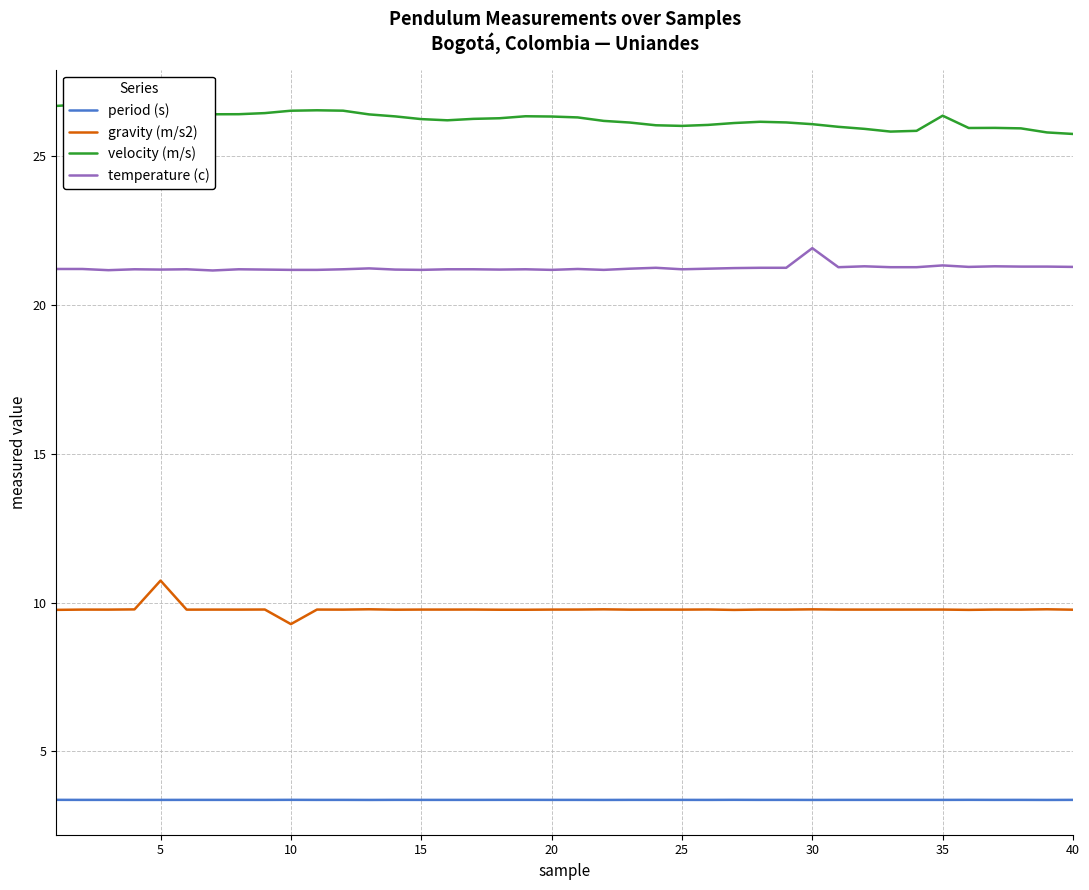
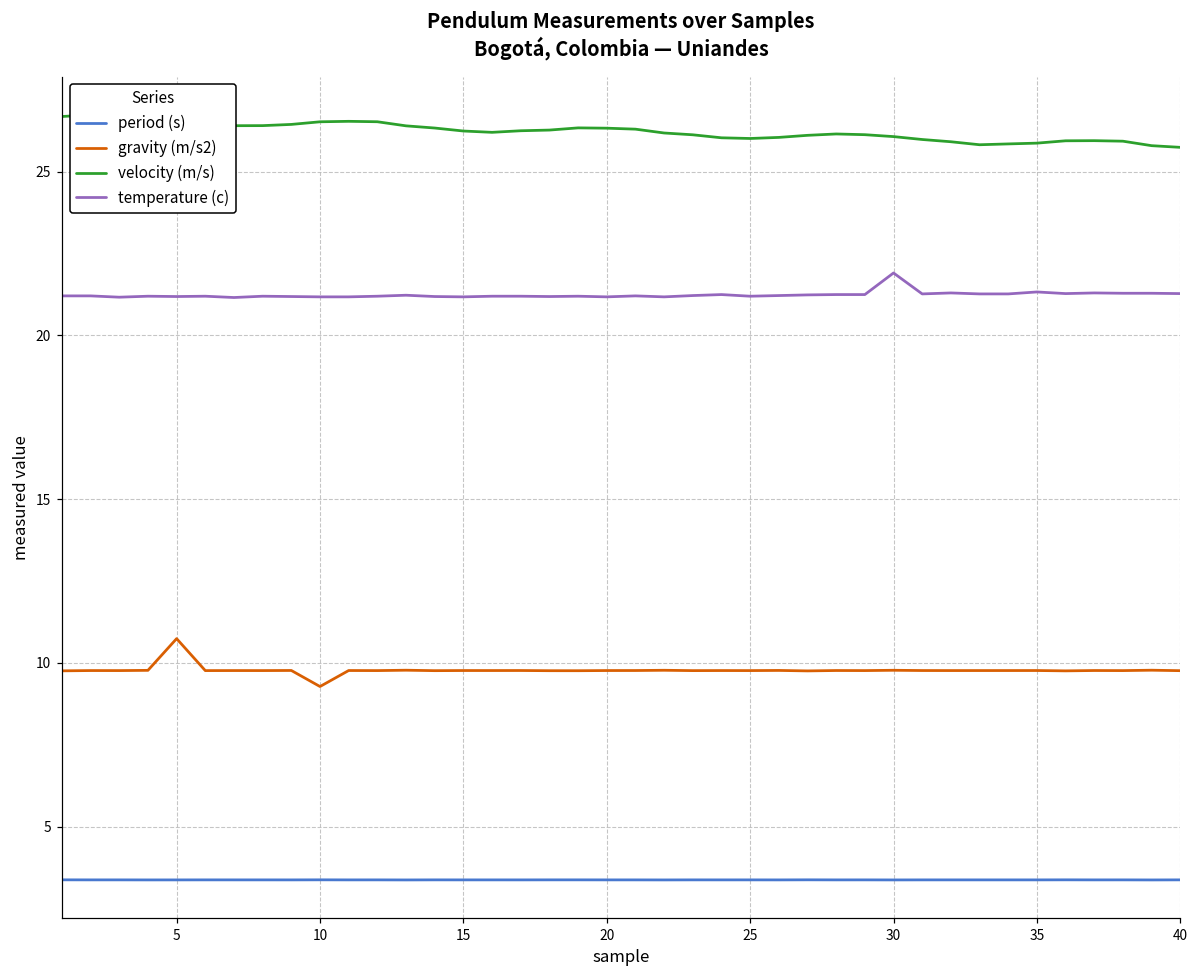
  {
    "period (s)": {
      "5": 3.4,
      "10": 3.4,
      "15": 3.4,
      "20": 3.4,
      "25": 3.4,
      "30": 3.4,
      "35": 3.4,
      "40": 3.4
    },
    "gravity (m/s2)": {
      "5": 10.7,
      "10": 9.3,
      "15": 9.8,
      "20": 9.8,
      "25": 9.8,
      "30": 9.8,
      "35": 9.8,
      "40": 9.8
    },
    "velocity (m/s)": {
      "10": 26.5,
      "15": 26.2,
      "20": 26.3,
      "25": 26.0,
      "30": 26.1,
-     "35": 26.4,
+     "35": 25.9,
      "40": 25.7
    },
    "temperature (c)": {
      "5": 21.2,
      "10": 21.2,
      "15": 21.2,
      "20": 21.2,
      "25": 21.2,
      "30": 21.9,
      "35": 21.3,
      "40": 21.3
    }
  }
